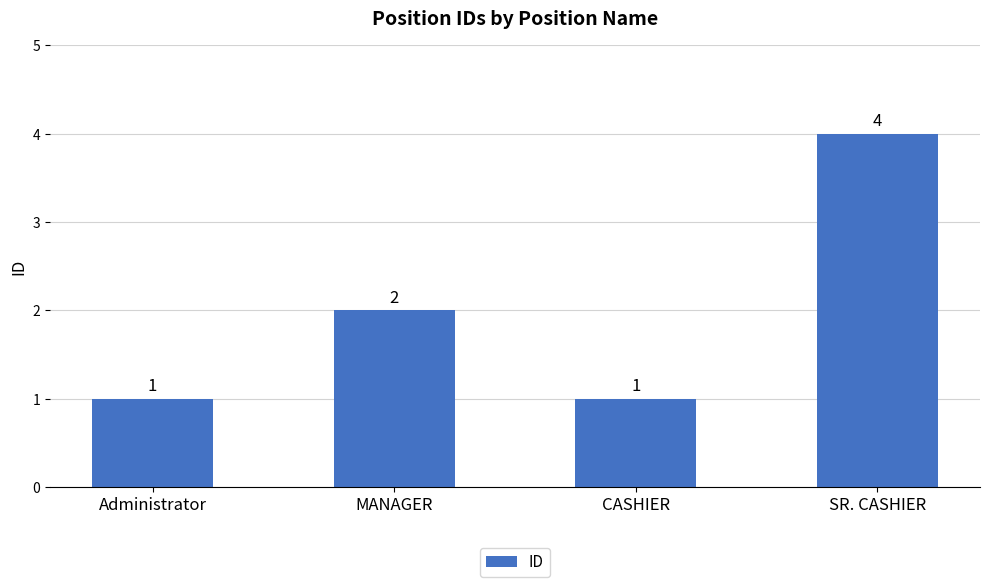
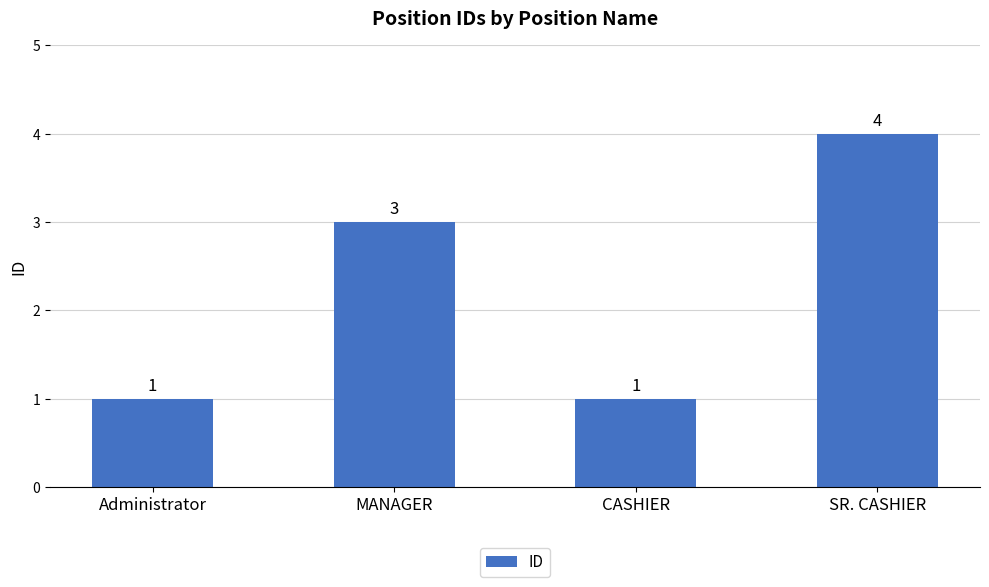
  {
    "Administrator": 1,
-   "MANAGER": 2,
+   "MANAGER": 3,
    "CASHIER": 1,
    "SR. CASHIER": 4
  }
